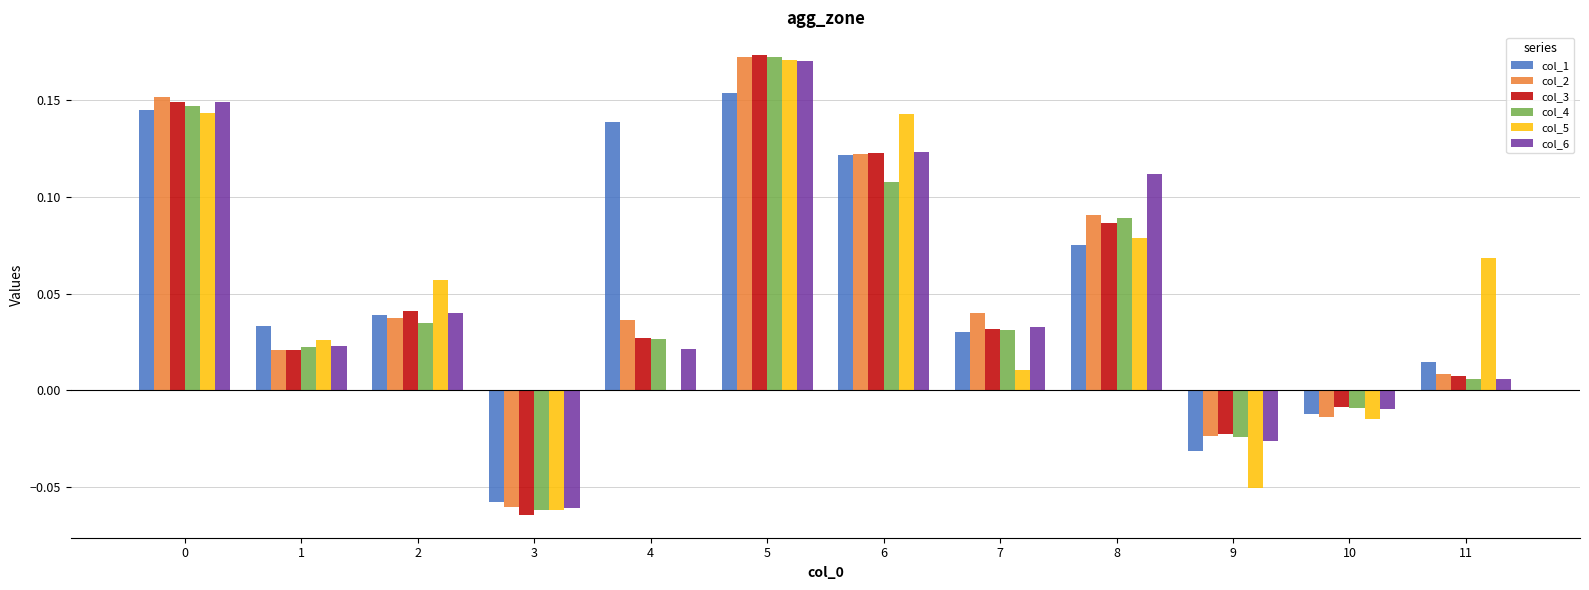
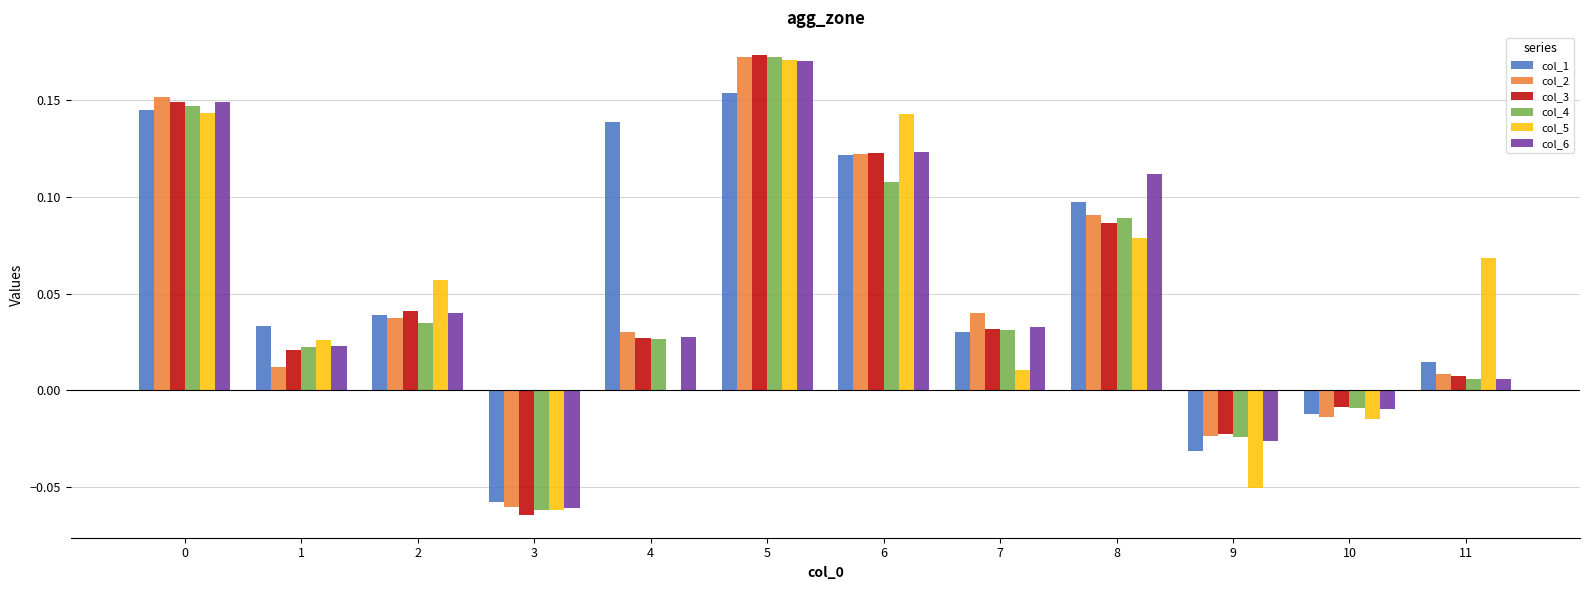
  {
    "col_1": {
      "0": 0.145,
      "1": 0.033,
      "2": 0.039,
      "3": -0.058,
      "4": 0.139,
      "5": 0.154,
      "6": 0.122,
      "7": 0.030,
-     "8": 0.075,
+     "8": 0.097,
      "9": -0.032,
      "10": -0.012,
      "11": 0.014
    },
    "col_2": {
      "0": 0.152,
-     "1": 0.021,
+     "1": 0.012,
      "2": 0.037,
      "3": -0.061,
-     "4": 0.036,
+     "4": 0.030,
      "5": 0.173,
      "6": 0.122,
      "7": 0.040,
      "8": 0.091,
      "9": -0.024,
      "10": -0.014,
      "11": 0.009
    },
    "col_3": {
      "0": 0.149,
      "1": 0.021,
      "2": 0.041,
      "3": -0.064,
      "4": 0.027,
      "5": 0.173,
      "6": 0.123,
      "7": 0.032,
      "8": 0.086,
      "9": -0.022,
      "10": -0.009,
      "11": 0.008
    },
    "col_4": {
      "0": 0.147,
      "1": 0.022,
      "2": 0.035,
      "3": -0.062,
      "4": 0.026,
      "5": 0.172,
      "6": 0.108,
      "7": 0.031,
      "8": 0.089,
      "9": -0.024,
      "10": -0.009,
      "11": 0.006
    },
    "col_5": {
      "0": 0.143,
      "1": 0.026,
      "2": 0.057,
      "3": -0.062,
      "5": 0.171,
      "6": 0.143,
      "7": 0.010,
      "8": 0.079,
      "9": -0.051,
      "10": -0.015,
      "11": 0.068
    },
    "col_6": {
      "0": 0.149,
      "1": 0.023,
      "2": 0.040,
      "3": -0.061,
-     "4": 0.021,
+     "4": 0.027,
      "5": 0.170,
      "6": 0.123,
      "7": 0.032,
      "8": 0.112,
      "9": -0.026,
      "10": -0.009,
      "11": 0.006
    }
  }
